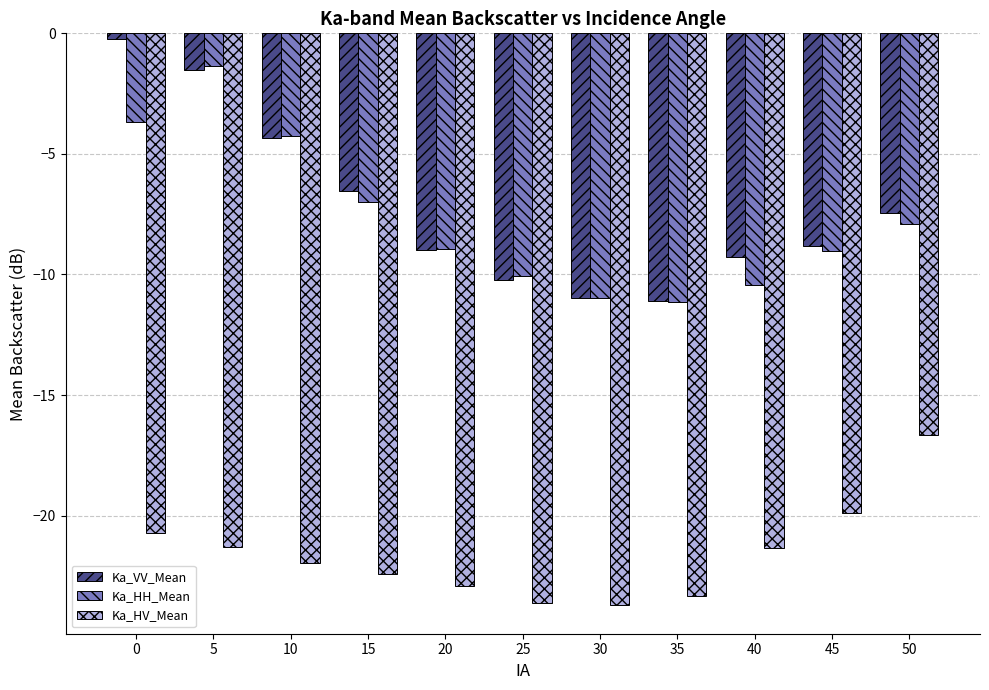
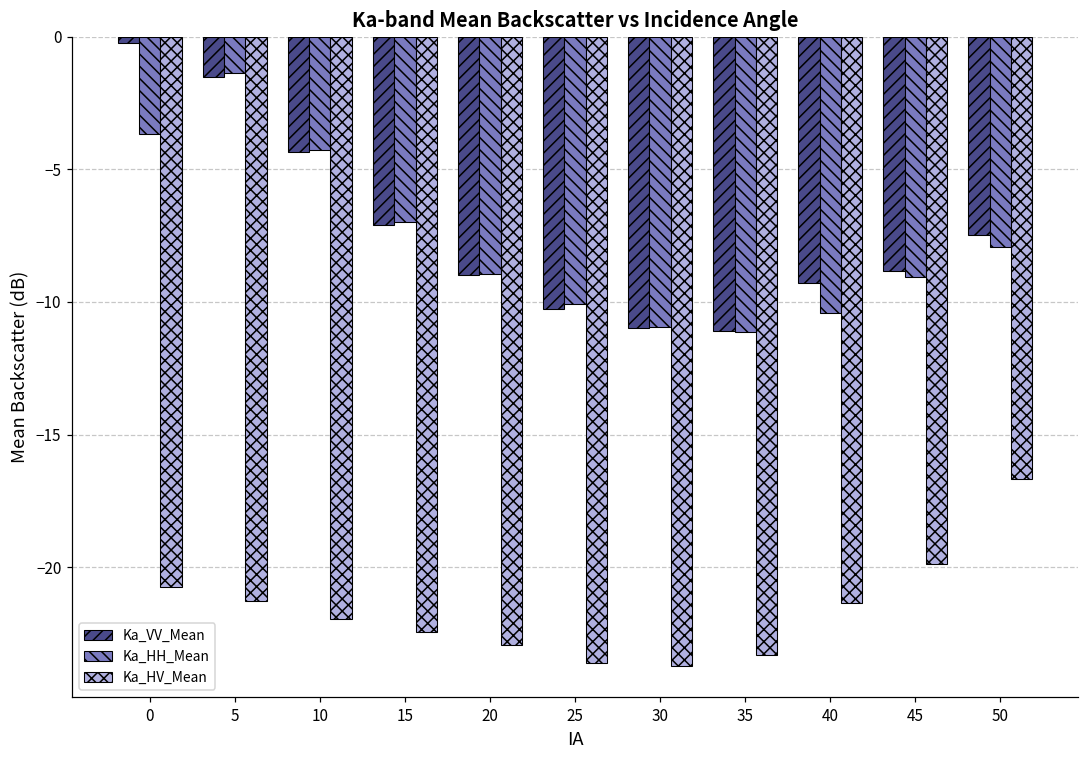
  {
    "Ka_VV_Mean": {
      "0": -0.2,
      "5": -1.5,
      "10": -4.3,
-     "15": -6.5,
+     "15": -7.1,
      "20": -9.0,
      "25": -10.2,
      "30": -11.0,
      "35": -11.1,
      "40": -9.3,
      "45": -8.8,
      "50": -7.5
    },
    "Ka_HH_Mean": {
      "0": -3.7,
      "5": -1.4,
      "10": -4.3,
      "15": -7.0,
      "20": -9.0,
      "25": -10.1,
      "30": -11.0,
      "35": -11.1,
      "40": -10.4,
      "45": -9.0,
      "50": -7.9
    },
    "Ka_HV_Mean": {
      "0": -20.7,
      "5": -21.3,
      "10": -21.9,
      "15": -22.4,
      "20": -22.9,
      "25": -23.6,
      "30": -23.7,
      "35": -23.3,
      "40": -21.3,
      "45": -19.9,
      "50": -16.7
    }
  }
